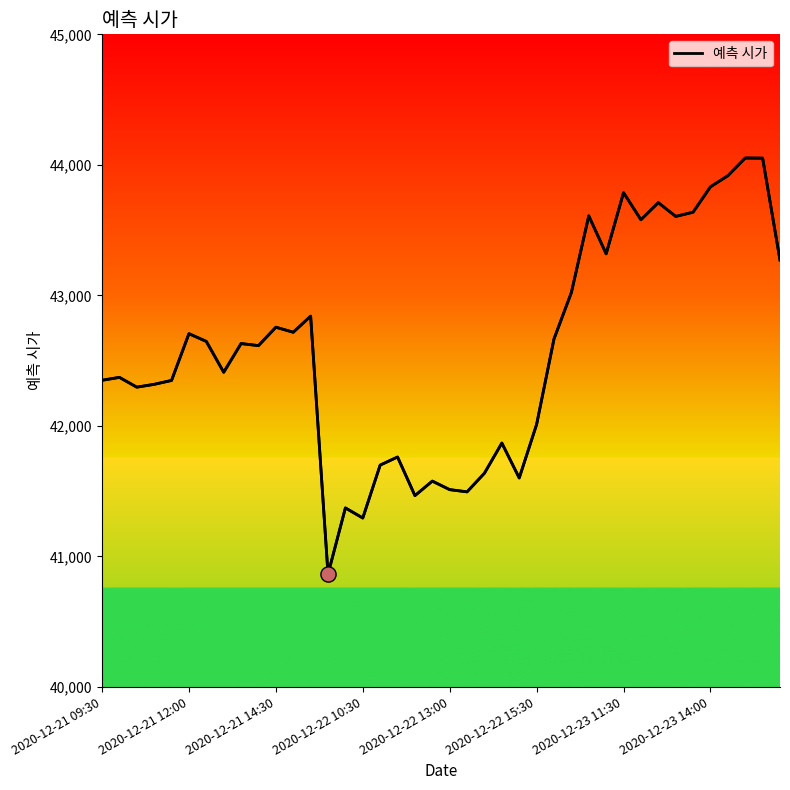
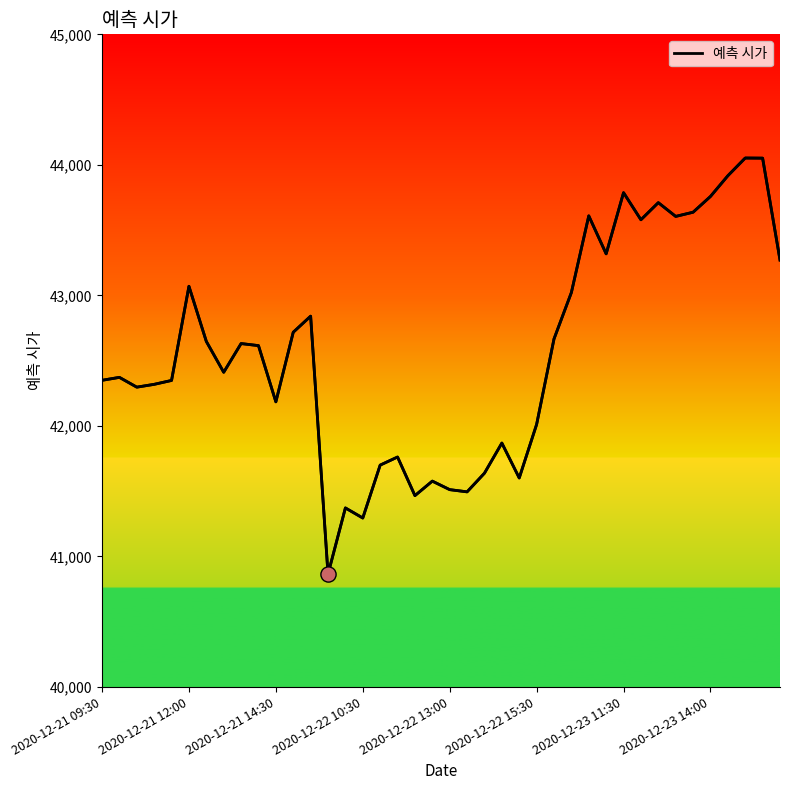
  {
    "예측 시가": {
      "2020-12-21 09:30": "42,350",
-     "2020-12-21 12:00": "42,710",
-     "2020-12-21 14:30": "42,760",
+     "2020-12-21 12:00": "43,070",
+     "2020-12-21 14:30": "42,180",
      "2020-12-22 10:30": "41,290",
      "2020-12-22 13:00": "41,510",
      "2020-12-22 15:30": "42,010",
      "2020-12-23 11:30": "43,790",
-     "2020-12-23 14:00": "43,830"
+     "2020-12-23 14:00": "43,760"
    }
  }
